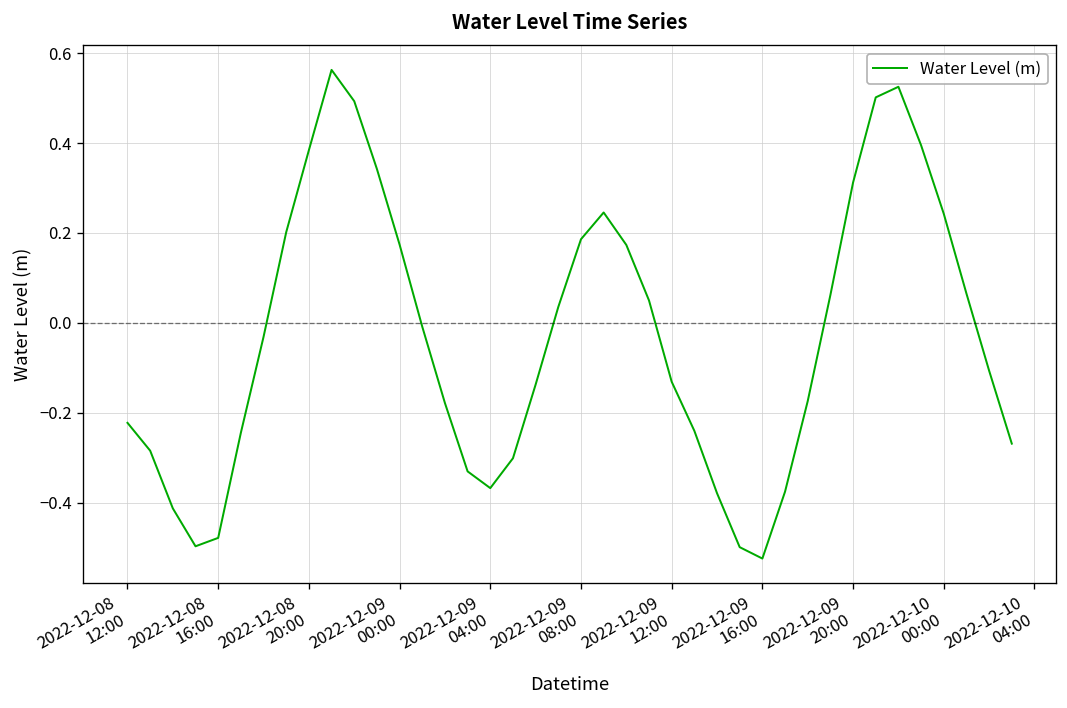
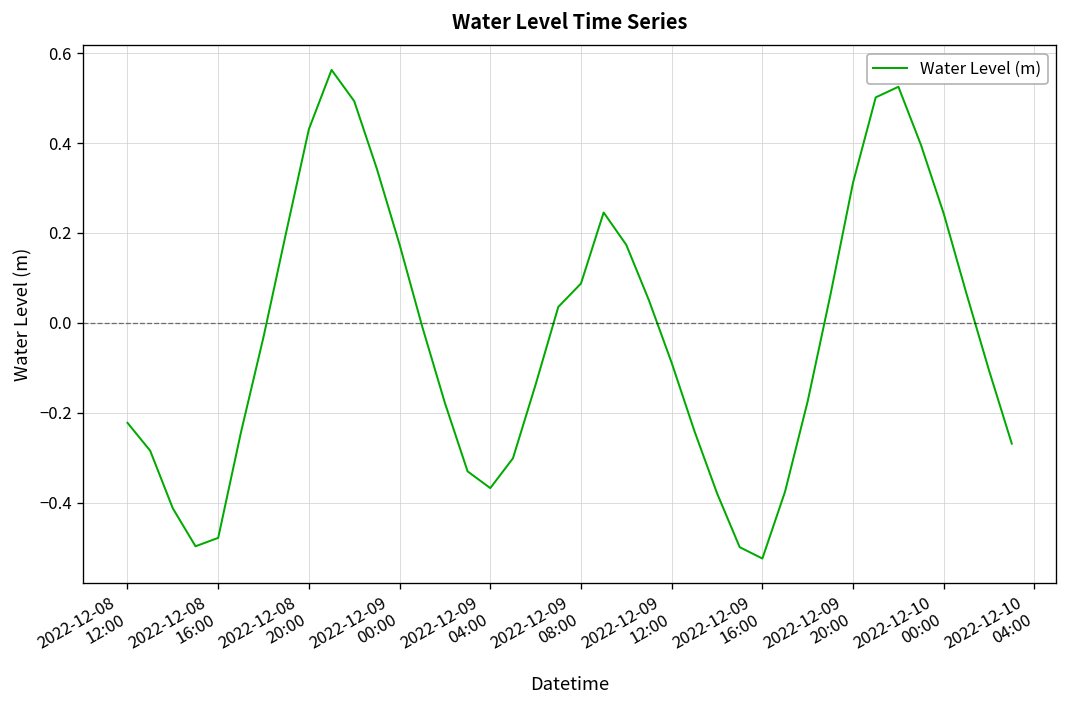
  {
    "2022-12-08 12:00": -0.22,
    "2022-12-08 16:00": -0.48,
-   "2022-12-08 20:00": 0.38,
+   "2022-12-08 20:00": 0.43,
    "2022-12-09 00:00": 0.17,
    "2022-12-09 04:00": -0.37,
-   "2022-12-09 08:00": 0.19,
-   "2022-12-09 12:00": -0.13,
+   "2022-12-09 08:00": 0.09,
+   "2022-12-09 12:00": -0.09,
    "2022-12-09 16:00": -0.52,
    "2022-12-09 20:00": 0.31,
    "2022-12-10 00:00": 0.24
  }
